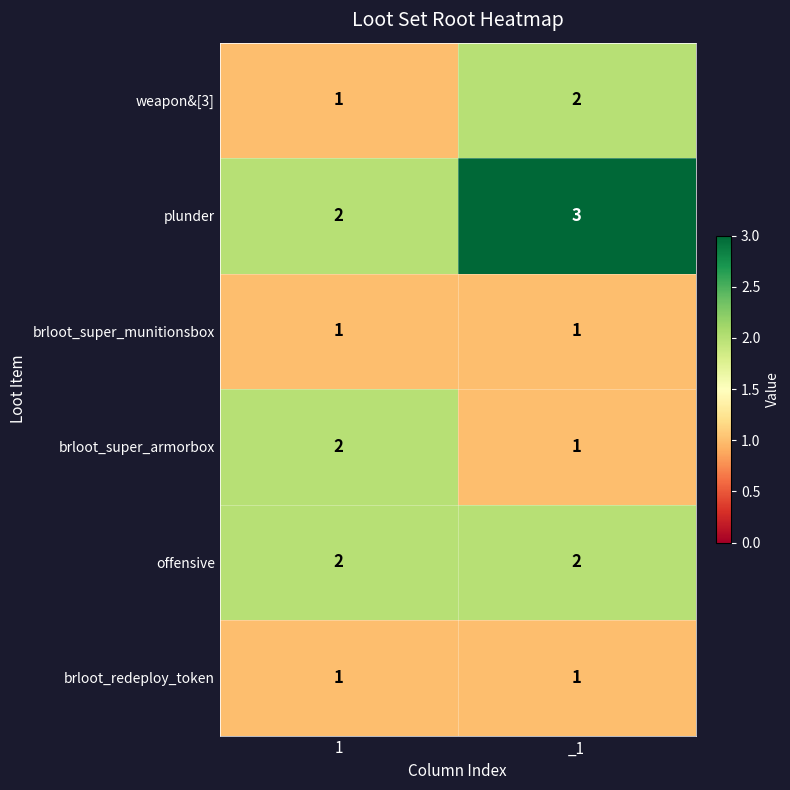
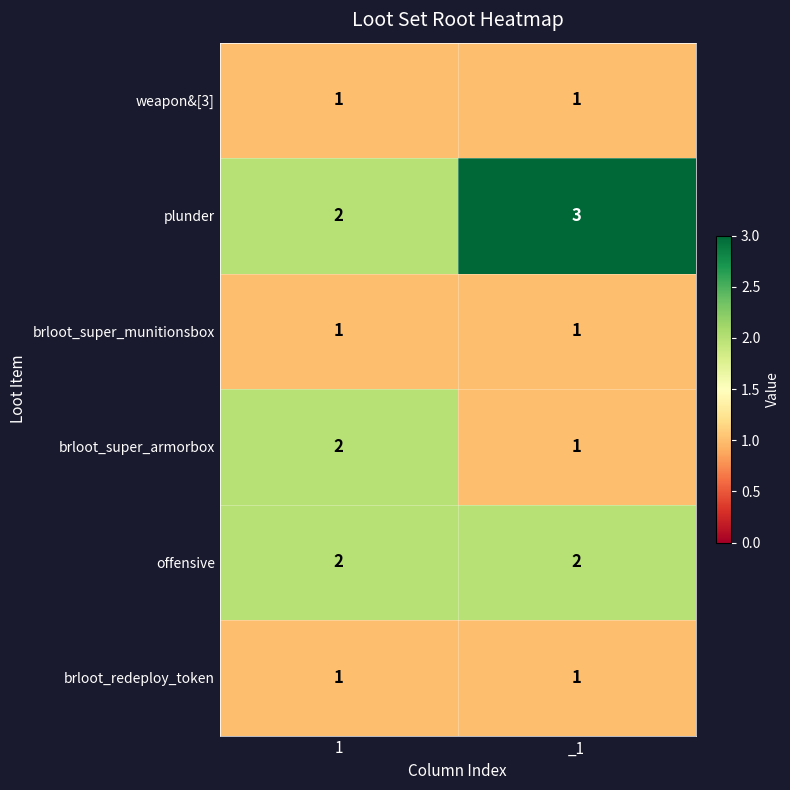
  {
    "weapon&[3]": {
      "1": 1,
-     "_1": 2
+     "_1": 1
    },
    "plunder": {
      "1": 2,
      "_1": 3
    },
    "brloot_super_munitionsbox": {
      "1": 1,
      "_1": 1
    },
    "brloot_super_armorbox": {
      "1": 2,
      "_1": 1
    },
    "offensive": {
      "1": 2,
      "_1": 2
    },
    "brloot_redeploy_token": {
      "1": 1,
      "_1": 1
    }
  }
